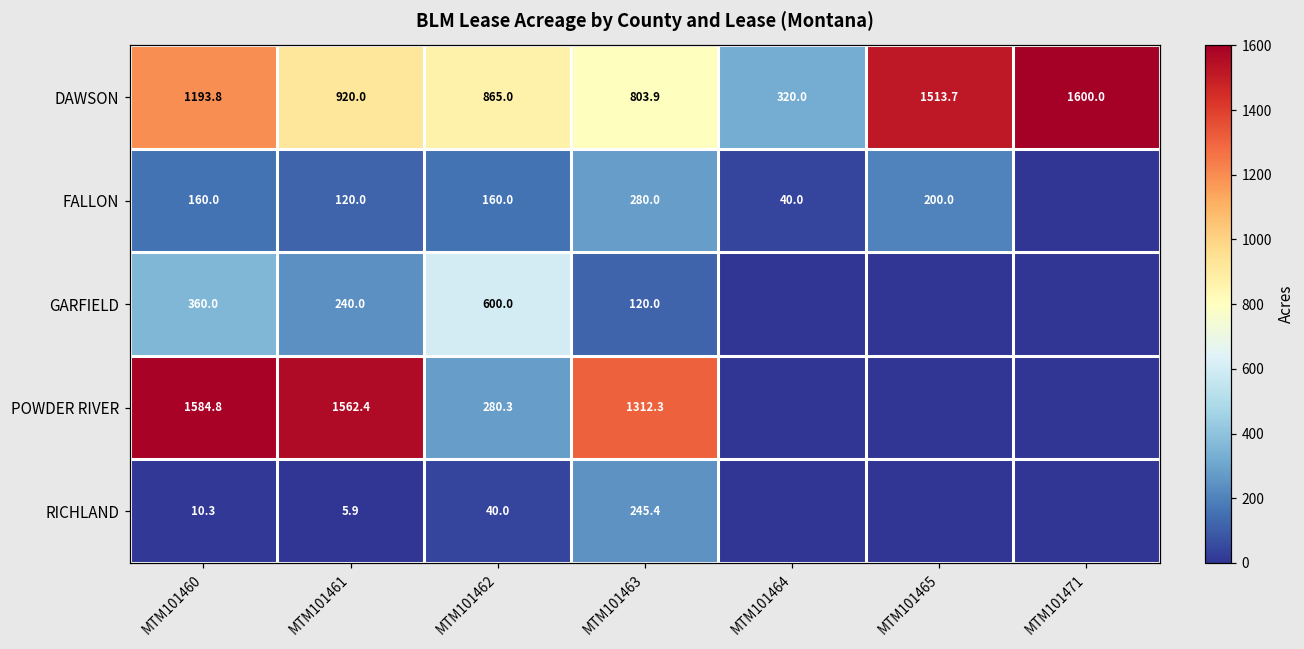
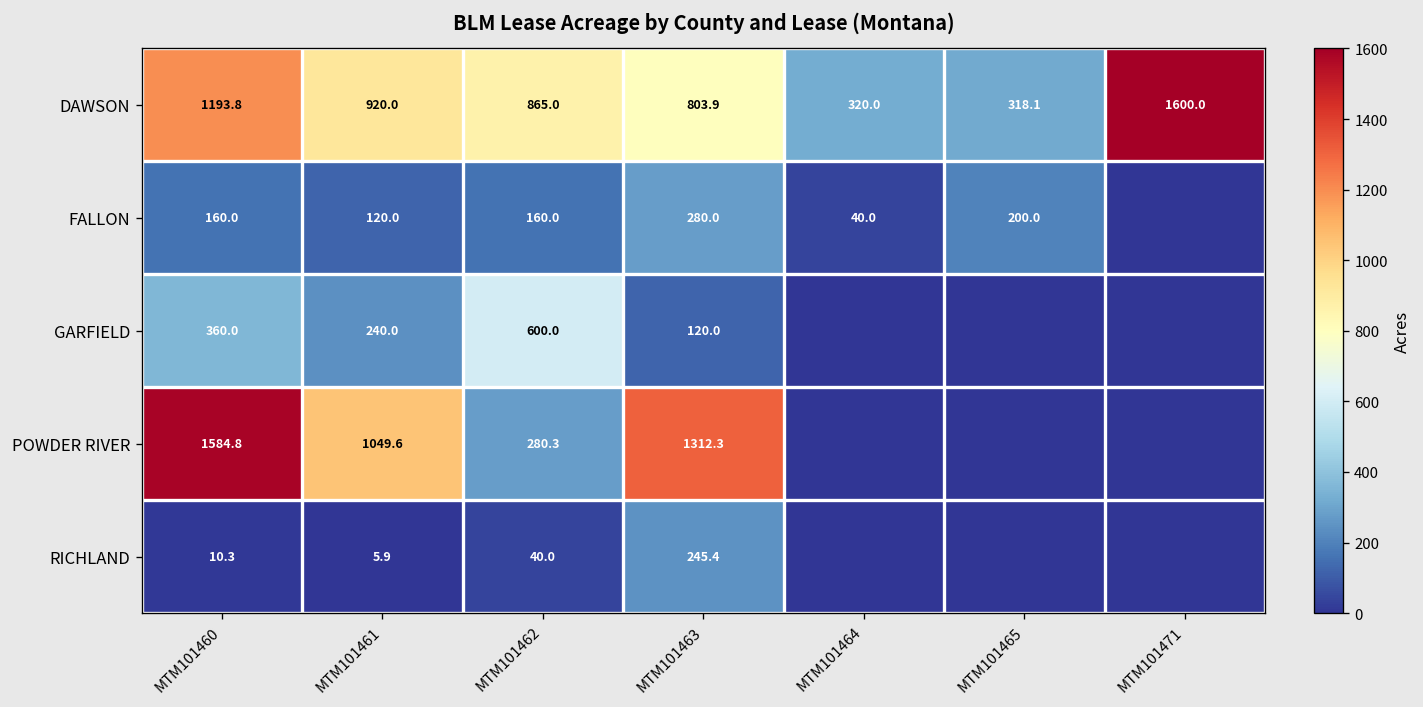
  {
    "DAWSON": {
      "MTM101460": 1193.8,
      "MTM101461": 920.0,
      "MTM101462": 865.0,
      "MTM101463": 803.9,
      "MTM101464": 320.0,
-     "MTM101465": 1513.7,
+     "MTM101465": 318.1,
      "MTM101471": 1600.0
    },
    "FALLON": {
      "MTM101460": 160.0,
      "MTM101461": 120.0,
      "MTM101462": 160.0,
      "MTM101463": 280.0,
      "MTM101464": 40.0,
      "MTM101465": 200.0
    },
    "GARFIELD": {
      "MTM101460": 360.0,
      "MTM101461": 240.0,
      "MTM101462": 600.0,
      "MTM101463": 120.0
    },
    "POWDER RIVER": {
      "MTM101460": 1584.8,
-     "MTM101461": 1562.4,
+     "MTM101461": 1049.6,
      "MTM101462": 280.3,
      "MTM101463": 1312.3
    },
    "RICHLAND": {
      "MTM101460": 10.3,
      "MTM101461": 5.9,
      "MTM101462": 40.0,
      "MTM101463": 245.4
    }
  }
